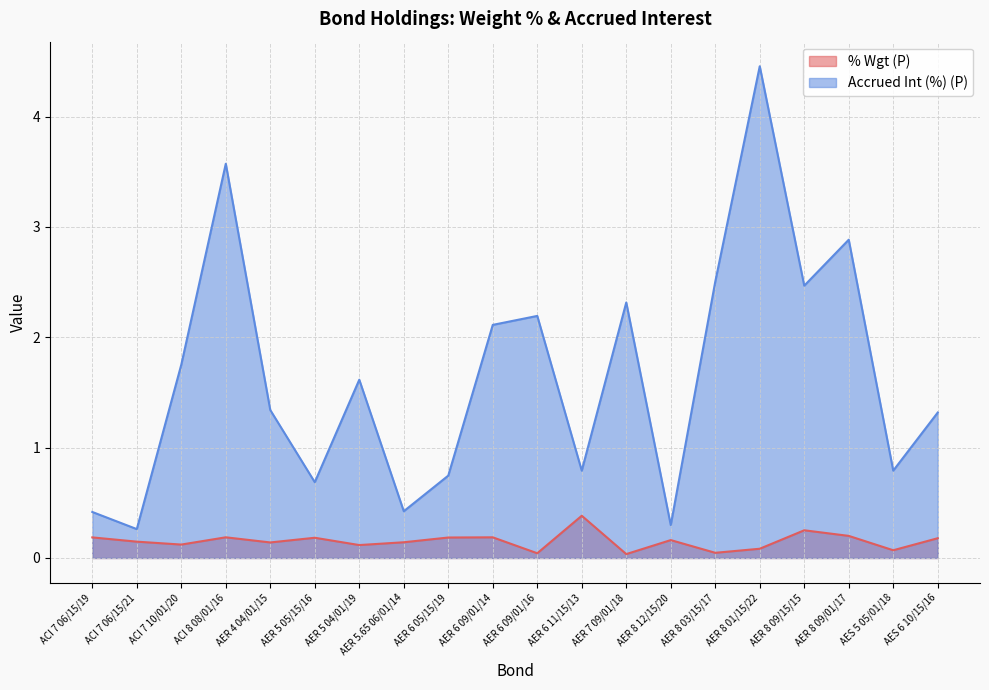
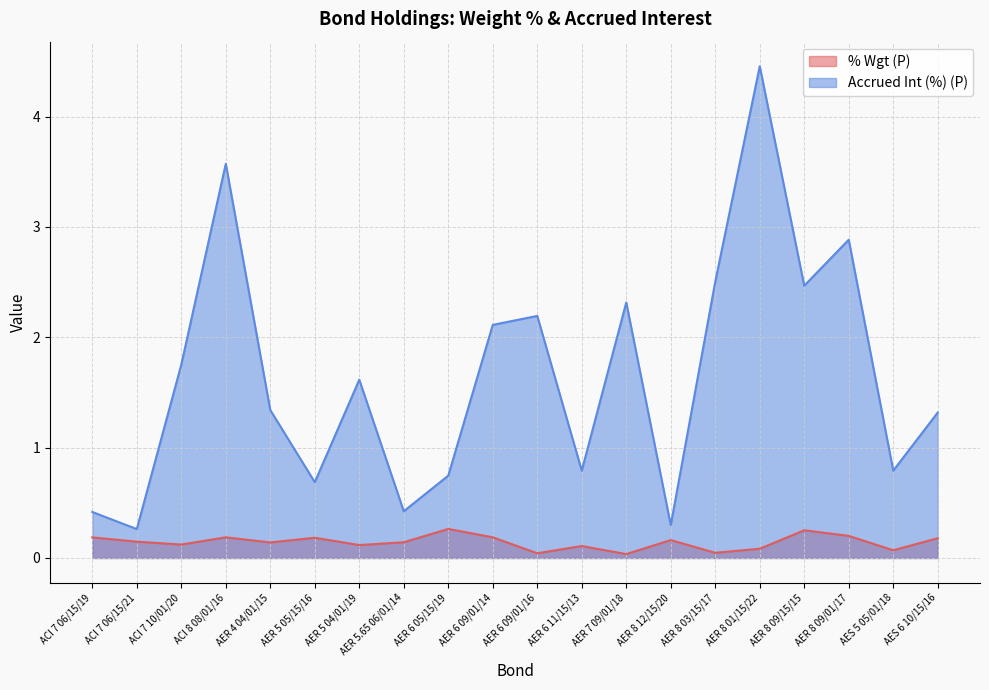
  {
    "% Wgt (P)": {
      "ACI 7 06/15/19": 0.19,
      "ACI 7 06/15/21": 0.15,
      "ACI 7 10/01/20": 0.12,
      "ACI 8 08/01/16": 0.19,
      "AER 4 04/01/15": 0.14,
      "AER 5 05/15/16": 0.18,
      "AER 5 04/01/19": 0.12,
      "AER 5.65 06/01/14": 0.14,
-     "AER 6 05/15/19": 0.19,
+     "AER 6 05/15/19": 0.26,
      "AER 6 09/01/14": 0.19,
      "AER 6 09/01/16": 0.04,
-     "AER 6 11/15/13": 0.38,
+     "AER 6 11/15/13": 0.11,
      "AER 7 09/01/18": 0.04,
      "AER 8 12/15/20": 0.16,
      "AER 8 03/15/17": 0.05,
      "AER 8 01/15/22": 0.08,
      "AER 8 09/15/15": 0.25,
      "AER 8 09/01/17": 0.20,
      "AES 5 05/01/18": 0.07,
      "AES 6 10/15/16": 0.18
    },
    "Accrued Int (%) (P)": {
      "ACI 7 06/15/19": 0.42,
      "ACI 7 06/15/21": 0.26,
      "ACI 7 10/01/20": 1.75,
      "ACI 8 08/01/16": 3.57,
      "AER 4 04/01/15": 1.34,
      "AER 5 05/15/16": 0.69,
      "AER 5 04/01/19": 1.62,
      "AER 5.65 06/01/14": 0.42,
      "AER 6 05/15/19": 0.75,
      "AER 6 09/01/14": 2.11,
      "AER 6 09/01/16": 2.19,
      "AER 6 11/15/13": 0.79,
      "AER 7 09/01/18": 2.32,
      "AER 8 12/15/20": 0.30,
      "AER 8 03/15/17": 2.50,
      "AER 8 01/15/22": 4.46,
      "AER 8 09/15/15": 2.47,
      "AER 8 09/01/17": 2.88,
      "AES 5 05/01/18": 0.79,
      "AES 6 10/15/16": 1.32
    }
  }
